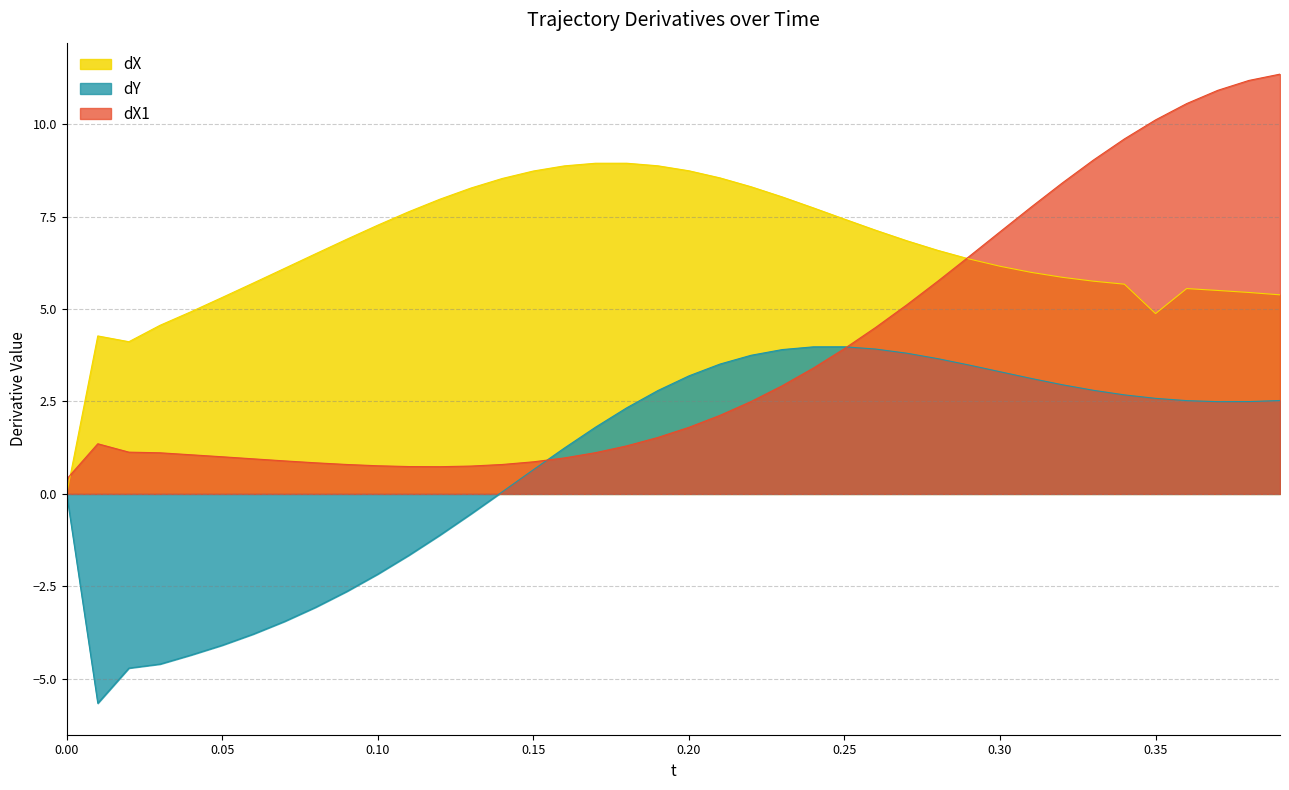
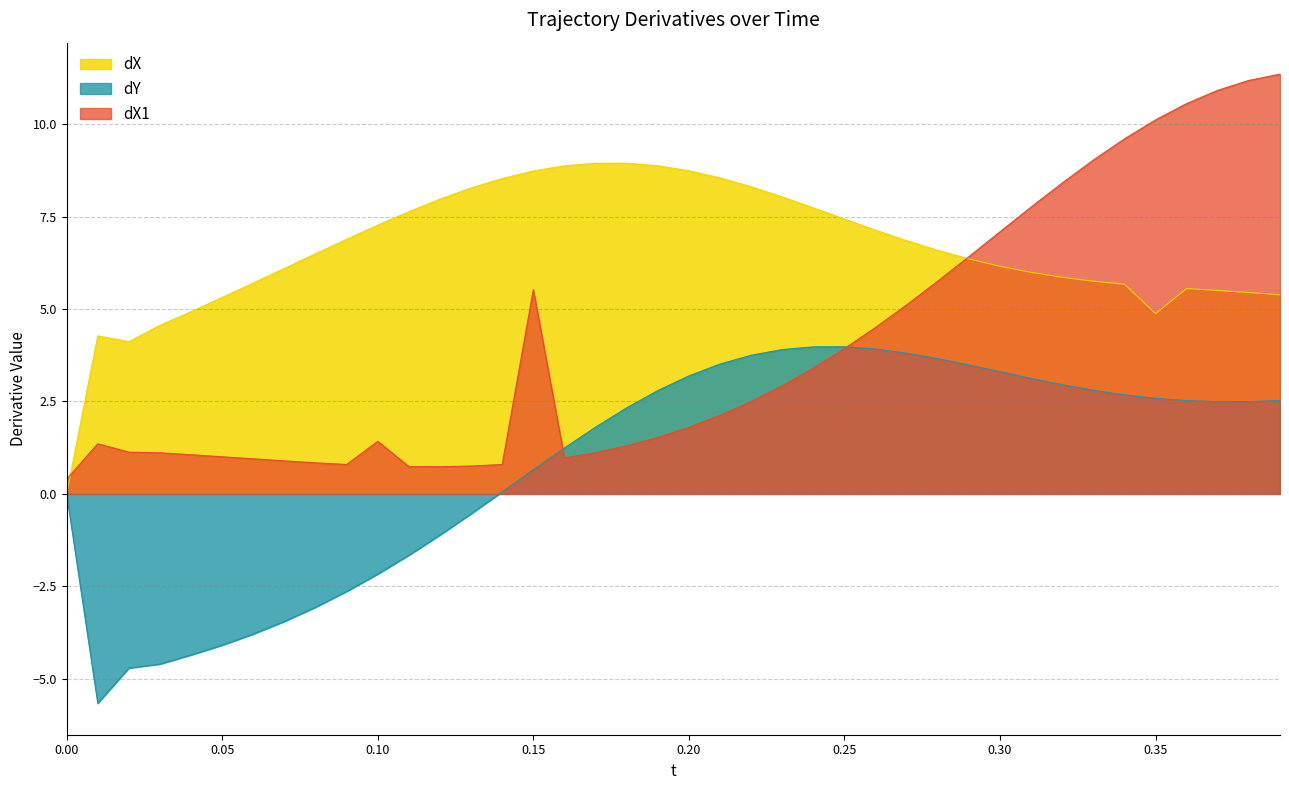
  {
    "dX": {
      "0.05": 5.3,
      "0.10": 7.3,
      "0.15": 8.7,
      "0.20": 8.7,
      "0.25": 7.4,
      "0.30": 6.2,
      "0.35": 4.9
    },
    "dX1": {
      "0.00": 0.4,
      "0.05": 1.0,
-     "0.10": 0.8,
-     "0.15": 0.9,
+     "0.10": 1.4,
+     "0.15": 5.5,
      "0.20": 1.8,
      "0.30": 7.1,
      "0.35": 10.1
    }
  }
